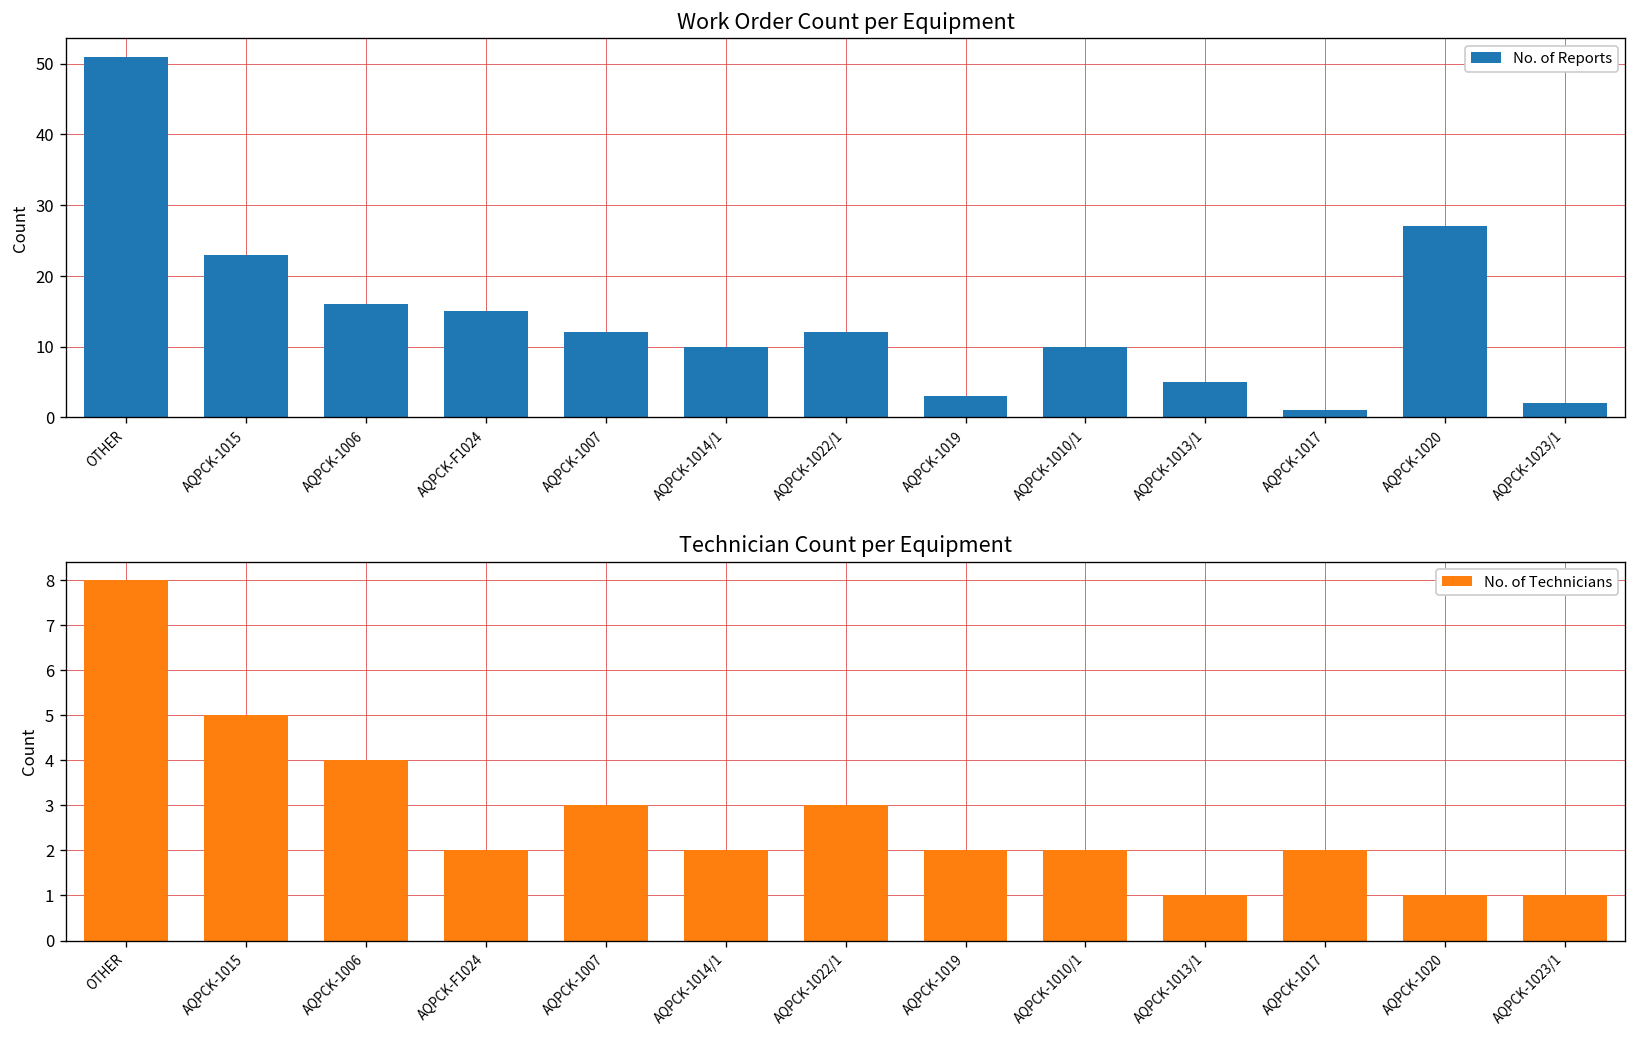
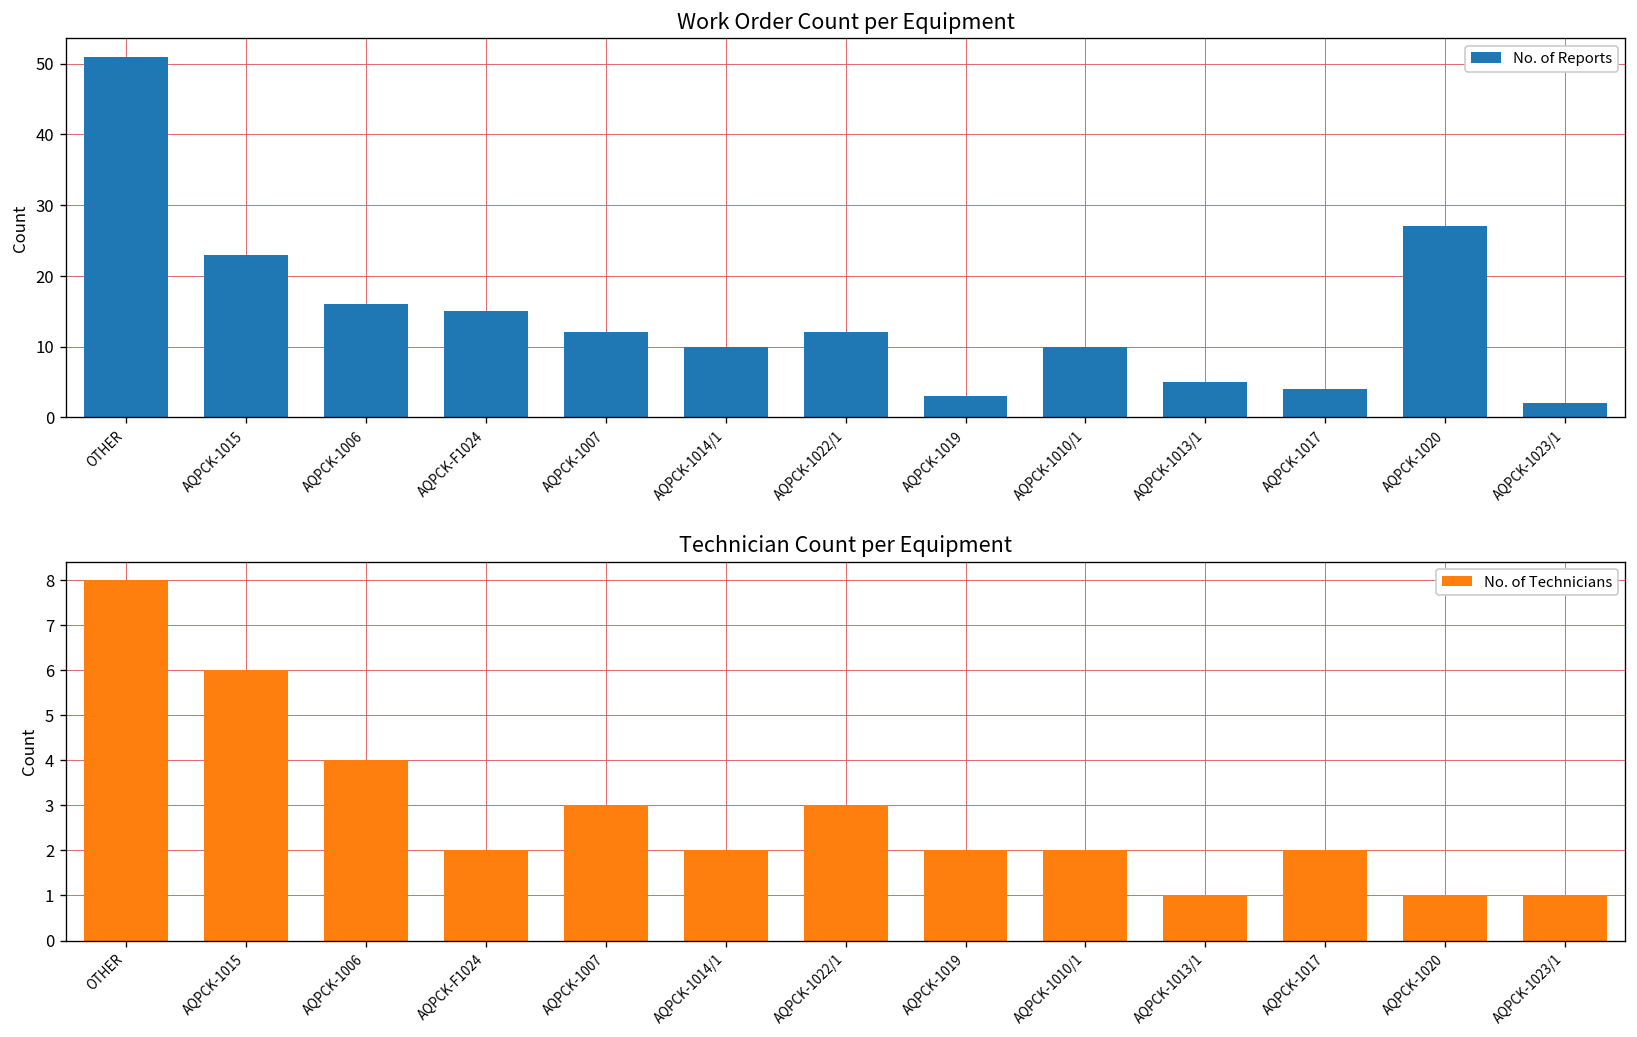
  {
    "Work Order Count per Equipment": {
      "OTHER": 51,
      "AQPCK-1015": 23,
      "AQPCK-1006": 16,
      "AQPCK-F1024": 15,
      "AQPCK-1007": 12,
      "AQPCK-1014/1": 10,
      "AQPCK-1022/1": 12,
      "AQPCK-1019": 3,
      "AQPCK-1010/1": 10,
      "AQPCK-1013/1": 5,
-     "AQPCK-1017": 1,
+     "AQPCK-1017": 4,
      "AQPCK-1020": 27,
      "AQPCK-1023/1": 2
    },
    "Technician Count per Equipment": {
      "OTHER": 8,
-     "AQPCK-1015": 5,
+     "AQPCK-1015": 6,
      "AQPCK-1006": 4,
      "AQPCK-F1024": 2,
      "AQPCK-1007": 3,
      "AQPCK-1014/1": 2,
      "AQPCK-1022/1": 3,
      "AQPCK-1019": 2,
      "AQPCK-1010/1": 2,
      "AQPCK-1013/1": 1,
      "AQPCK-1017": 2,
      "AQPCK-1020": 1,
      "AQPCK-1023/1": 1
    }
  }
